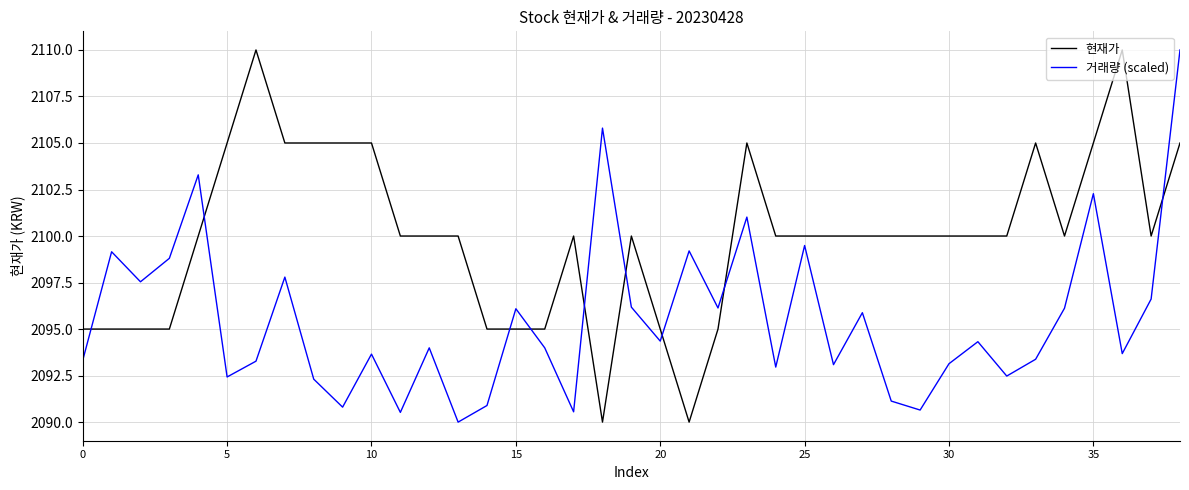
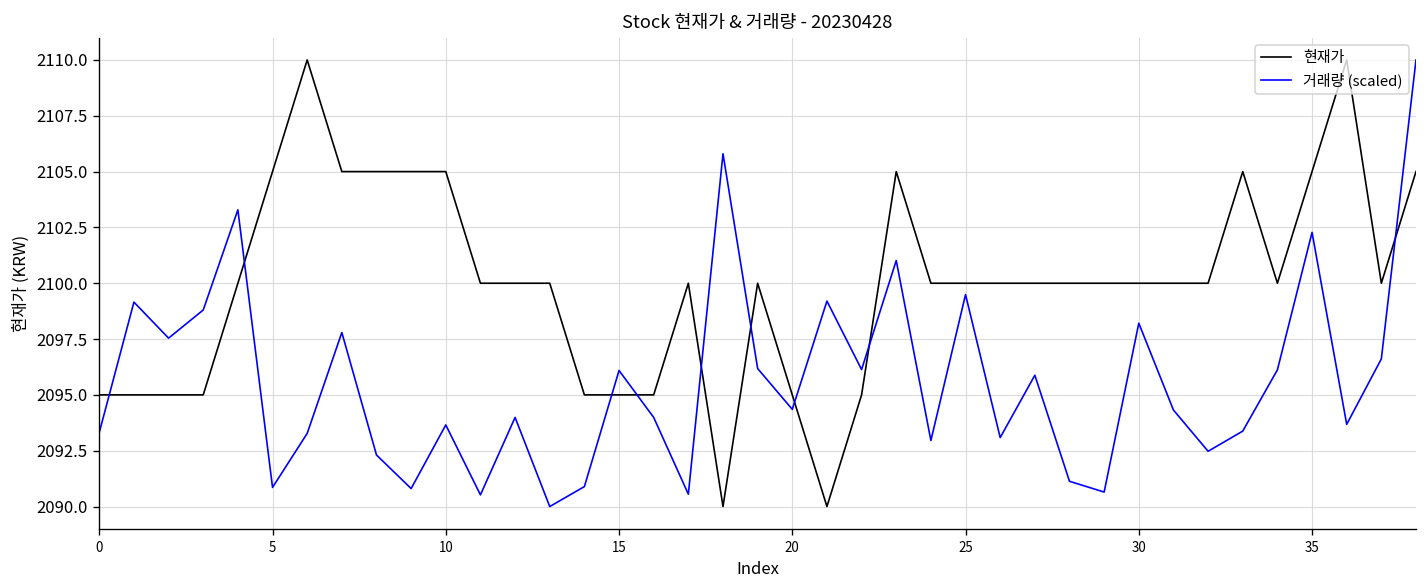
  {
    "현재가": {
      "0": 2095.0,
      "5": 2105.0,
      "10": 2105.0,
      "15": 2095.0,
      "20": 2095.0,
      "25": 2100.0,
      "30": 2100.0,
      "35": 2105.0
    },
    "거래량 (scaled)": {
      "0": 2093.3,
-     "5": 2092.4,
+     "5": 2090.9,
      "10": 2093.7,
      "15": 2096.1,
      "20": 2094.4,
      "25": 2099.5,
-     "30": 2093.1,
+     "30": 2098.2,
      "35": 2102.3
    }
  }
